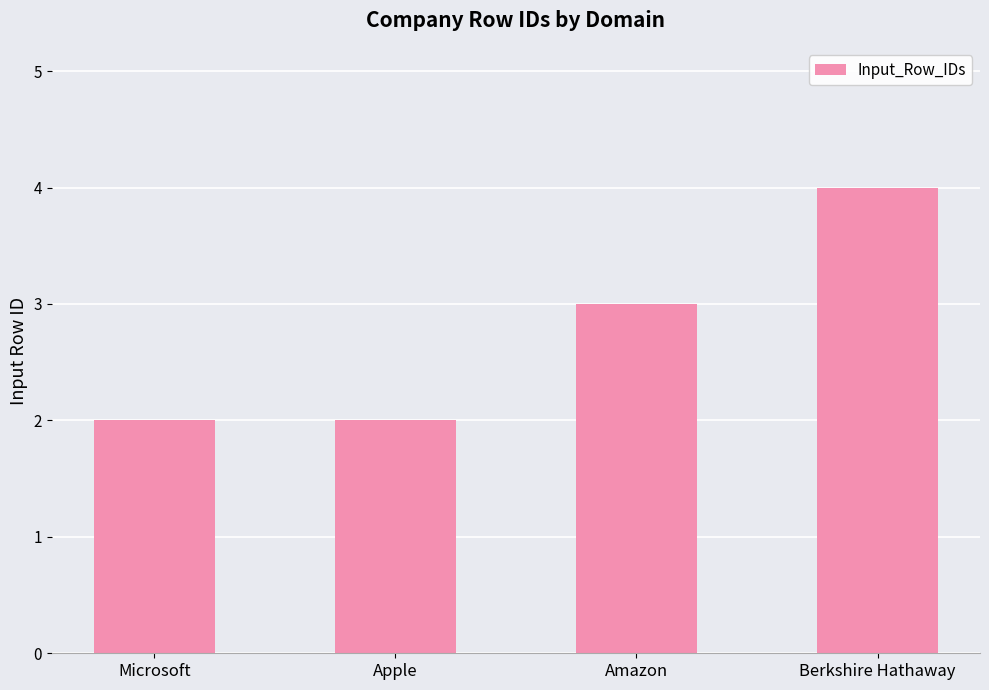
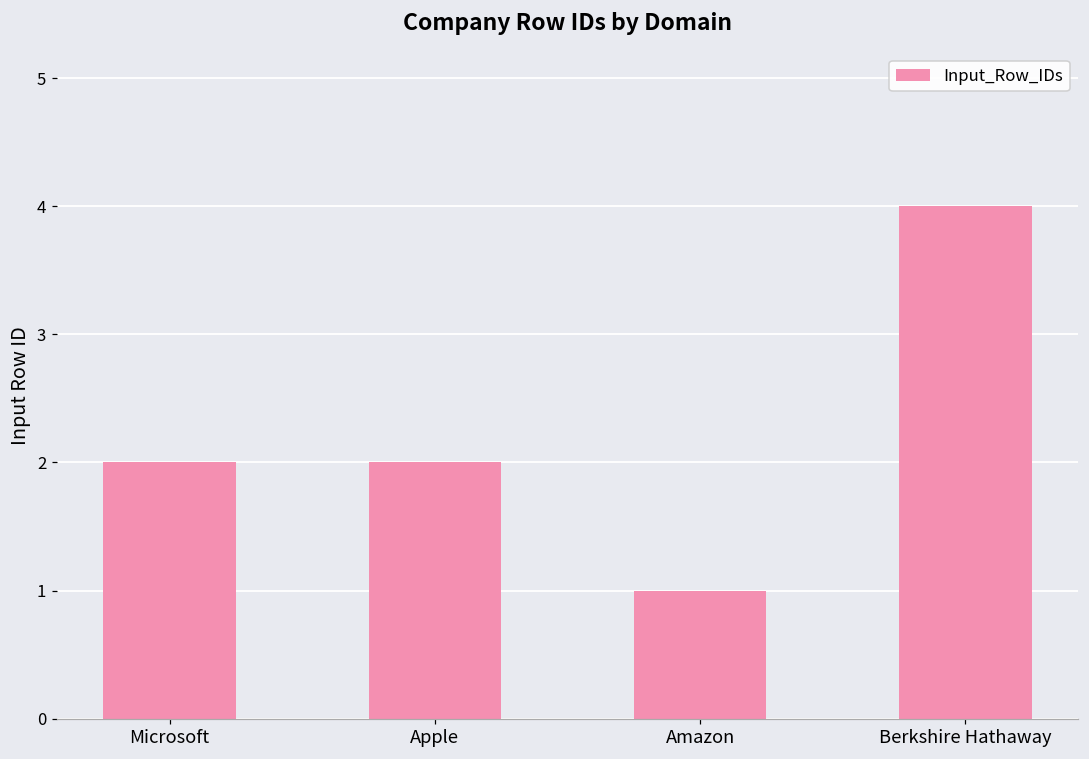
  {
    "Microsoft": 2,
    "Apple": 2,
-   "Amazon": 3,
+   "Amazon": 1,
    "Berkshire Hathaway": 4
  }
